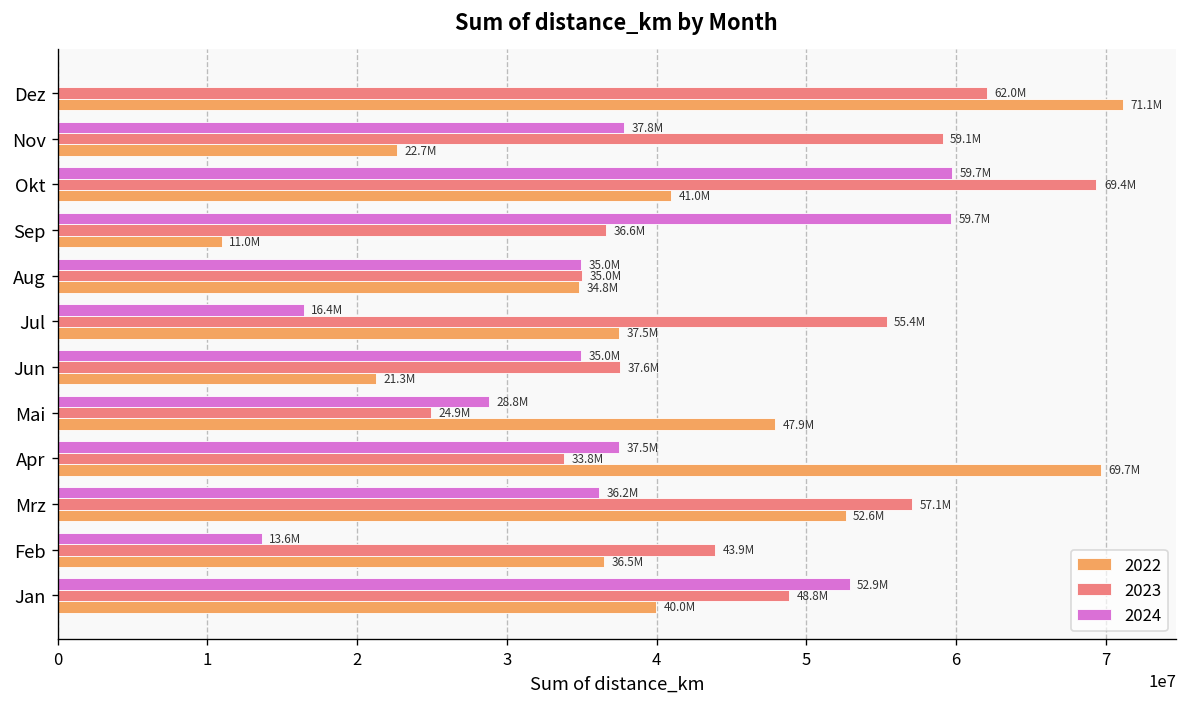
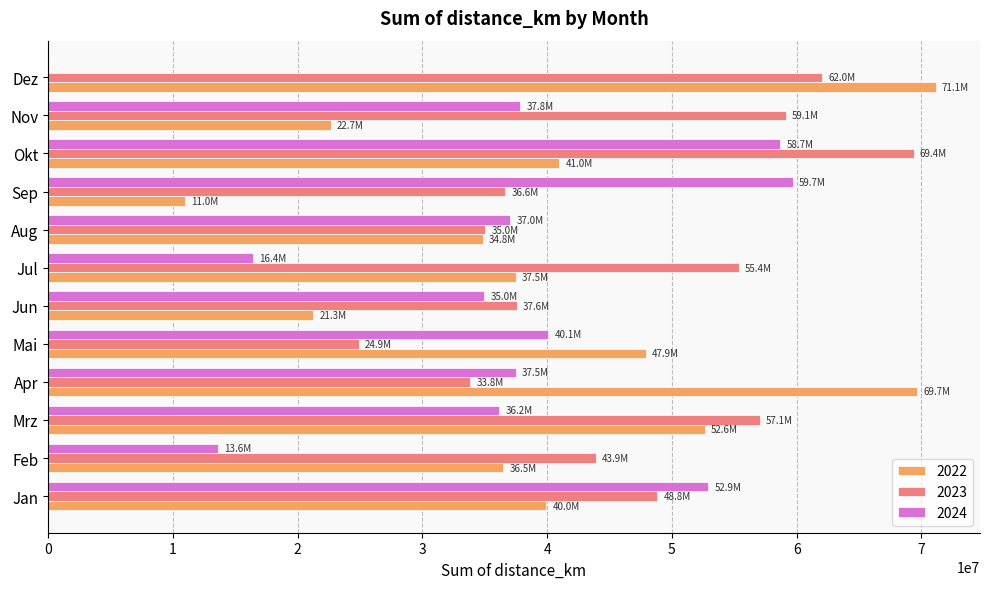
  {
    "2024": {
      "Nov": "37.8M",
-     "Okt": "59.7M",
+     "Okt": "58.7M",
      "Sep": "59.7M",
-     "Aug": "35.0M",
+     "Aug": "37.0M",
      "Jul": "16.4M",
      "Jun": "35.0M",
-     "Mai": "28.8M",
+     "Mai": "40.1M",
      "Apr": "37.5M",
      "Mrz": "36.2M",
      "Feb": "13.6M",
      "Jan": "52.9M"
    }
  }
